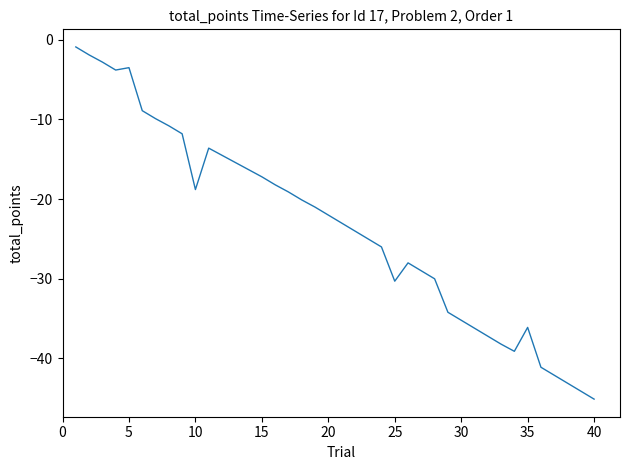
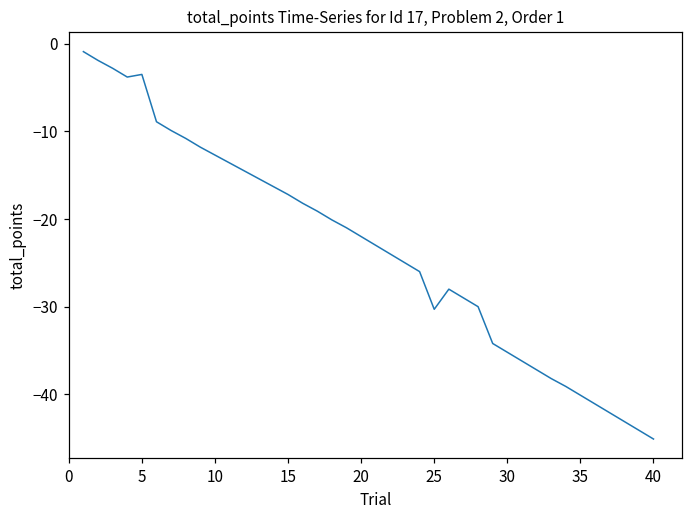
  {
    "5": -4,
-   "10": -19,
+   "10": -13,
    "15": -17,
    "20": -22,
    "25": -30,
    "30": -35,
-   "35": -36,
+   "35": -40,
    "40": -45
  }
